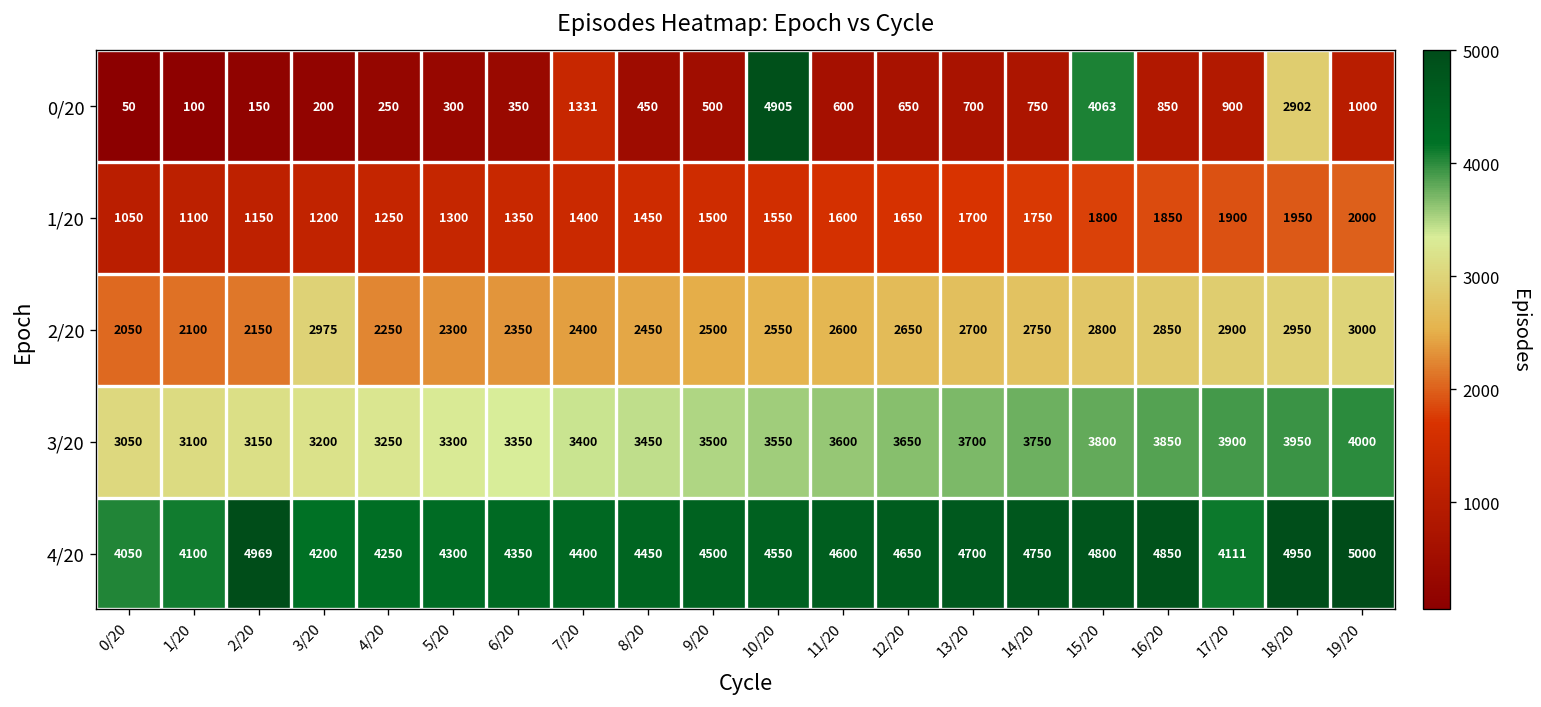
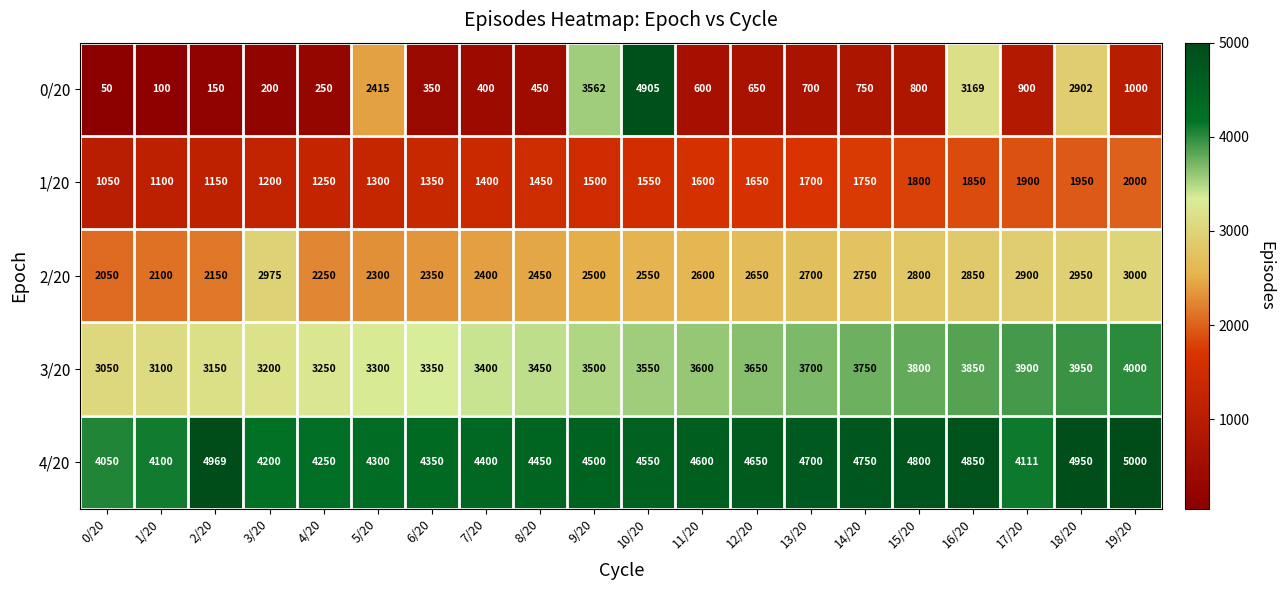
  {
    "0/20": {
      "0/20": 50,
      "1/20": 100,
      "2/20": 150,
      "3/20": 200,
      "4/20": 250,
-     "5/20": 300,
+     "5/20": 2415,
      "6/20": 350,
-     "7/20": 1331,
+     "7/20": 400,
      "8/20": 450,
-     "9/20": 500,
+     "9/20": 3562,
      "10/20": 4905,
      "11/20": 600,
      "12/20": 650,
      "13/20": 700,
      "14/20": 750,
-     "15/20": 4063,
-     "16/20": 850,
+     "15/20": 800,
+     "16/20": 3169,
      "17/20": 900,
      "18/20": 2902,
      "19/20": 1000
    },
    "1/20": {
      "0/20": 1050,
      "1/20": 1100,
      "2/20": 1150,
      "3/20": 1200,
      "4/20": 1250,
      "5/20": 1300,
      "6/20": 1350,
      "7/20": 1400,
      "8/20": 1450,
      "9/20": 1500,
      "10/20": 1550,
      "11/20": 1600,
      "12/20": 1650,
      "13/20": 1700,
      "14/20": 1750,
      "15/20": 1800,
      "16/20": 1850,
      "17/20": 1900,
      "18/20": 1950,
      "19/20": 2000
    },
    "2/20": {
      "0/20": 2050,
      "1/20": 2100,
      "2/20": 2150,
      "3/20": 2975,
      "4/20": 2250,
      "5/20": 2300,
      "6/20": 2350,
      "7/20": 2400,
      "8/20": 2450,
      "9/20": 2500,
      "10/20": 2550,
      "11/20": 2600,
      "12/20": 2650,
      "13/20": 2700,
      "14/20": 2750,
      "15/20": 2800,
      "16/20": 2850,
      "17/20": 2900,
      "18/20": 2950,
      "19/20": 3000
    },
    "3/20": {
      "0/20": 3050,
      "1/20": 3100,
      "2/20": 3150,
      "3/20": 3200,
      "4/20": 3250,
      "5/20": 3300,
      "6/20": 3350,
      "7/20": 3400,
      "8/20": 3450,
      "9/20": 3500,
      "10/20": 3550,
      "11/20": 3600,
      "12/20": 3650,
      "13/20": 3700,
      "14/20": 3750,
      "15/20": 3800,
      "16/20": 3850,
      "17/20": 3900,
      "18/20": 3950,
      "19/20": 4000
    },
    "4/20": {
      "0/20": 4050,
      "1/20": 4100,
      "2/20": 4969,
      "3/20": 4200,
      "4/20": 4250,
      "5/20": 4300,
      "6/20": 4350,
      "7/20": 4400,
      "8/20": 4450,
      "9/20": 4500,
      "10/20": 4550,
      "11/20": 4600,
      "12/20": 4650,
      "13/20": 4700,
      "14/20": 4750,
      "15/20": 4800,
      "16/20": 4850,
      "17/20": 4111,
      "18/20": 4950,
      "19/20": 5000
    }
  }
